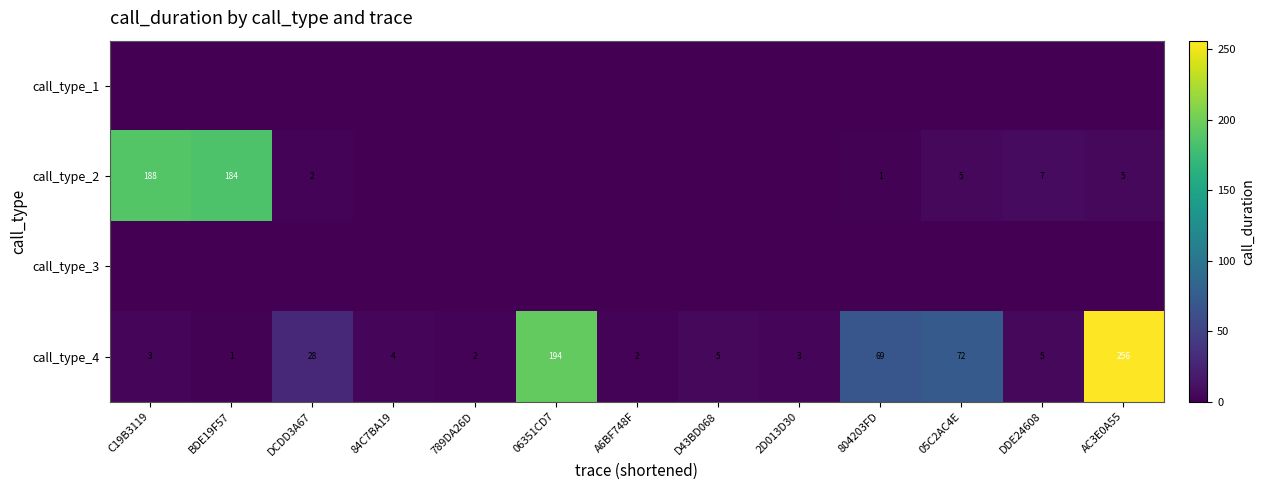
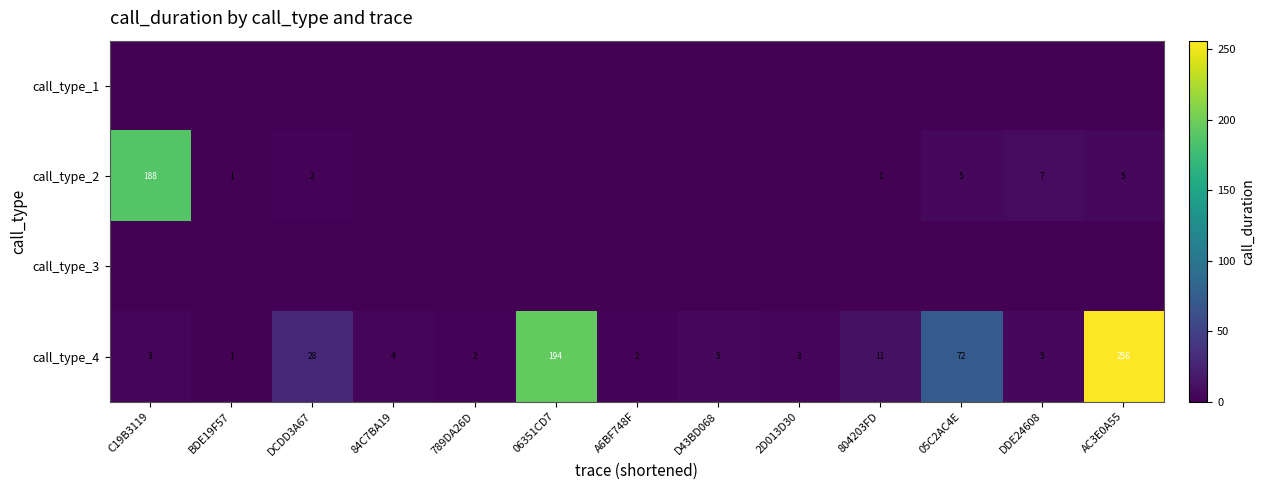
  {
    "call_type_2": {
      "C19B3119": 188,
-     "BDE19F57": 184,
+     "BDE19F57": 1,
      "DCDD3A67": 2,
      "804203FD": 1,
      "05C2AC4E": 5,
      "DDE24608": 7,
      "AC3E0A55": 5
    },
    "call_type_4": {
      "C19B3119": 3,
      "BDE19F57": 1,
      "DCDD3A67": 28,
      "84C7BA19": 4,
      "789DA26D": 2,
      "06351CD7": 194,
      "A6BF748F": 2,
      "D43BD068": 5,
      "2D013D30": 3,
-     "804203FD": 69,
+     "804203FD": 11,
      "05C2AC4E": 72,
      "DDE24608": 5,
      "AC3E0A55": 256
    }
  }
